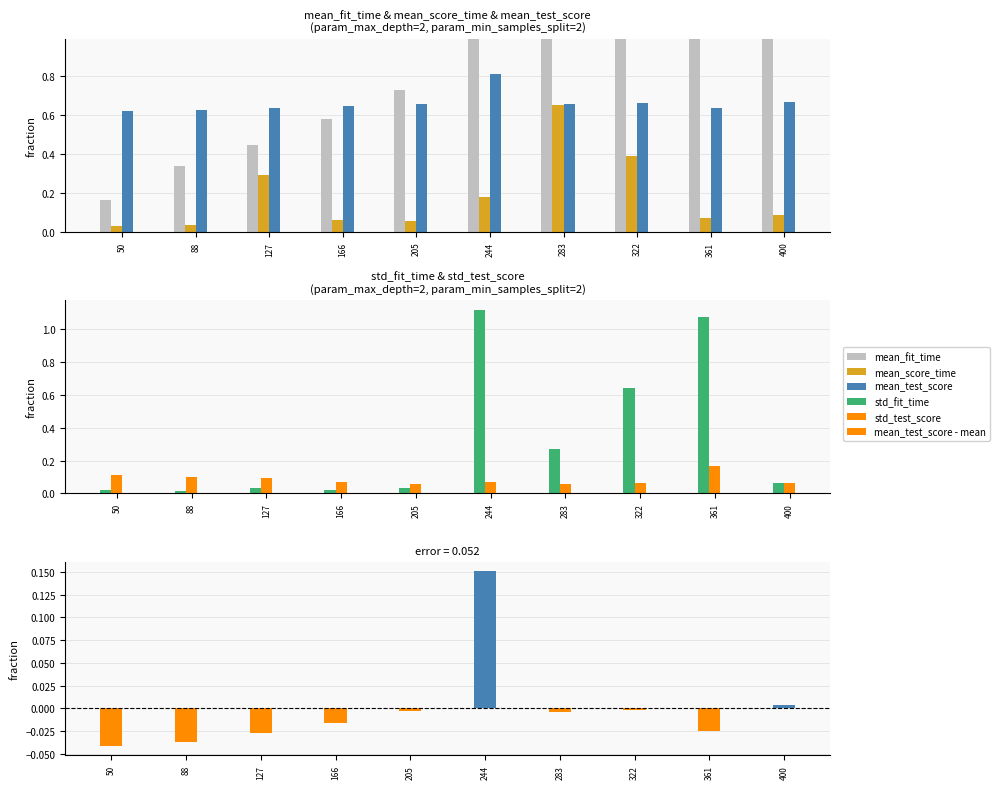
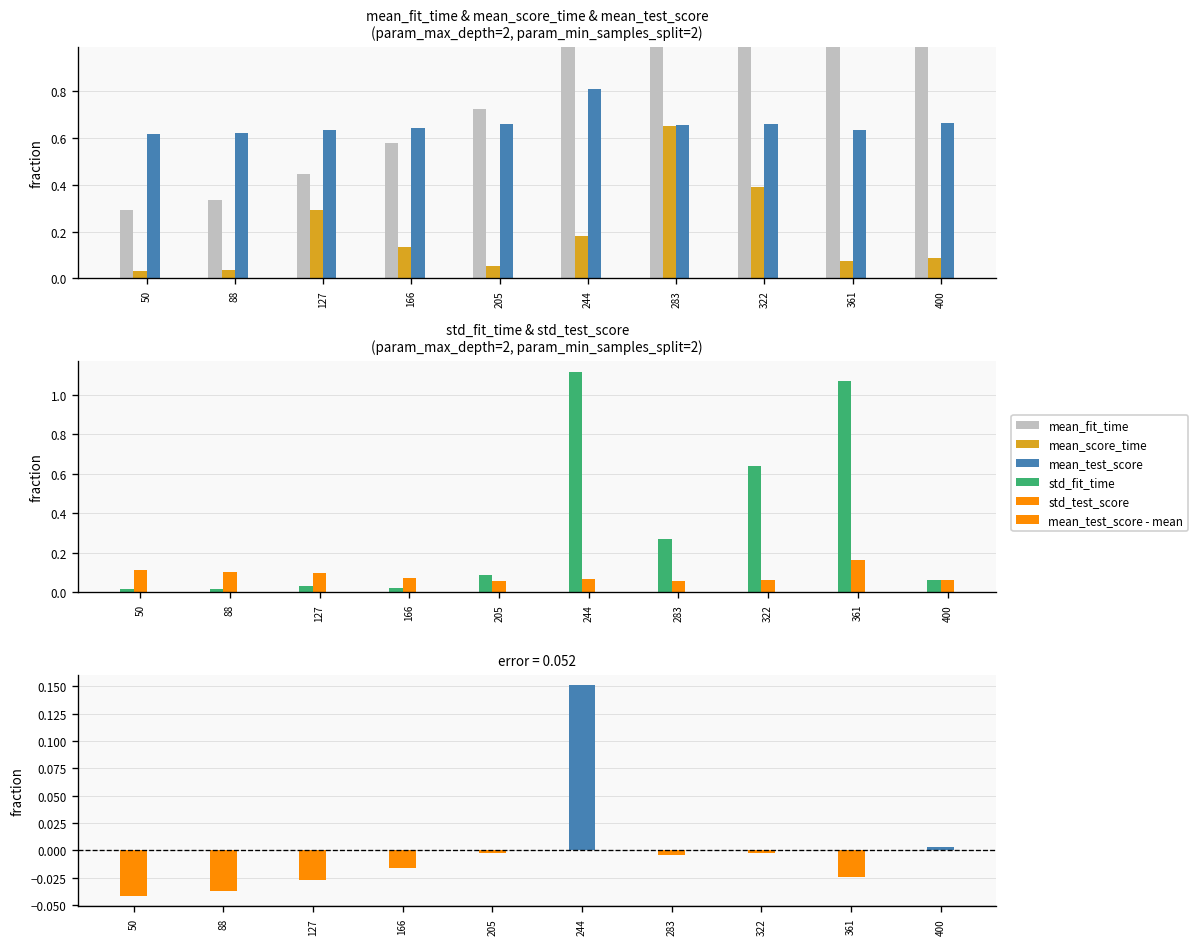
  {
    "mean_fit_time & mean_score_time & mean_test_score (param_max_depth=2, param_min_samples_split=2)": {
      "mean_fit_time": {
-       "50": 0.16,
+       "50": 0.29,
        "88": 0.34,
        "127": 0.45,
        "166": 0.58,
        "205": 0.72
      },
      "mean_score_time": {
        "50": 0.03,
        "88": 0.04,
        "127": 0.29,
-       "166": 0.06,
+       "166": 0.13,
        "205": 0.05,
        "244": 0.18,
        "283": 0.65,
        "322": 0.39,
        "361": 0.07,
        "400": 0.09
      },
      "mean_test_score": {
        "50": 0.62,
        "88": 0.62,
        "127": 0.63,
        "166": 0.64,
        "205": 0.66,
        "244": 0.81,
        "283": 0.66,
        "322": 0.66,
        "361": 0.64,
        "400": 0.66
      }
    },
    "std_fit_time & std_test_score (param_max_depth=2, param_min_samples_split=2)": {
      "std_fit_time": {
        "50": 0.02,
        "88": 0.02,
        "127": 0.03,
        "166": 0.02,
-       "205": 0.03,
+       "205": 0.09,
        "244": 1.12,
        "283": 0.27,
        "322": 0.64,
        "361": 1.07,
        "400": 0.06
      },
      "std_test_score": {
        "50": 0.11,
        "88": 0.10,
        "127": 0.10,
        "166": 0.07,
        "205": 0.06,
        "244": 0.07,
        "283": 0.06,
        "322": 0.06,
        "361": 0.16,
        "400": 0.06
      }
    },
    "error = 0.052": {
      "50": -0.04,
      "88": -0.04,
      "127": -0.03,
      "166": -0.02,
      "244": 0.15,
      "283": 0.00,
      "361": -0.02,
      "400": 0.00
    }
  }
